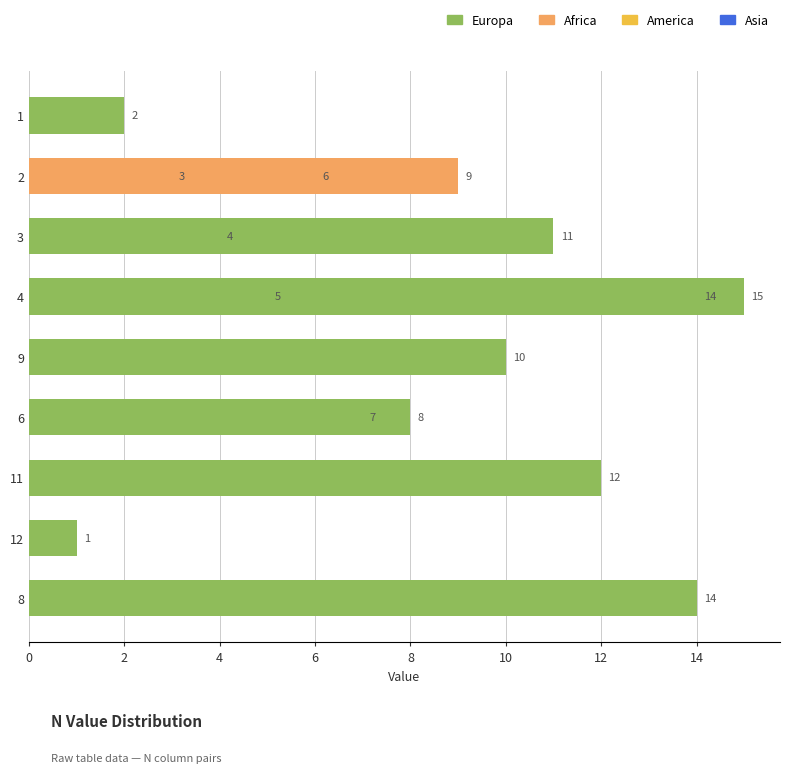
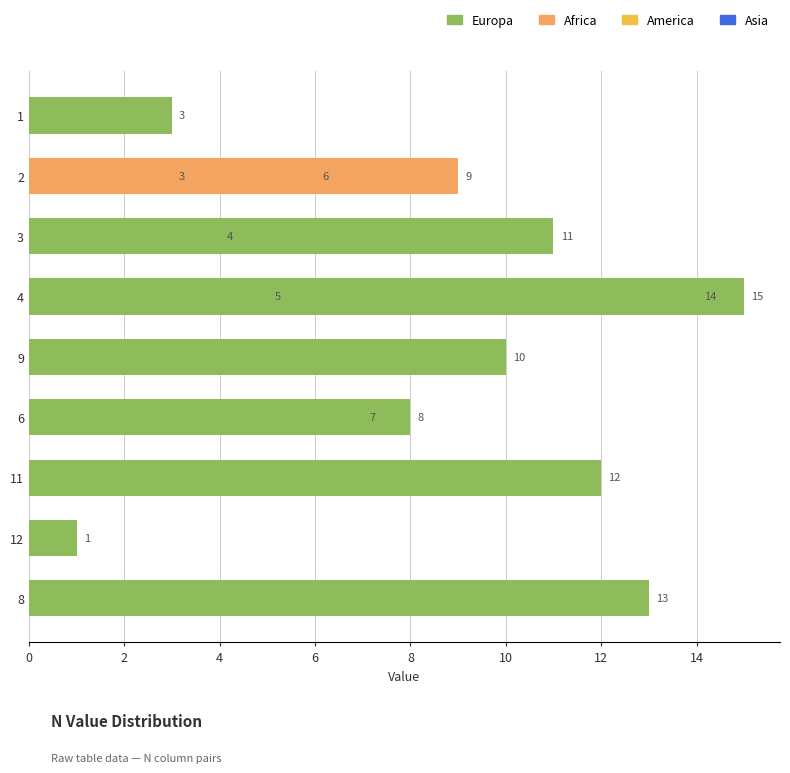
  {
-   "1": 2,
+   "1": 3,
    "9": 10,
    "11": 12,
    "12": 1,
-   "8": 14
+   "8": 13
  }
